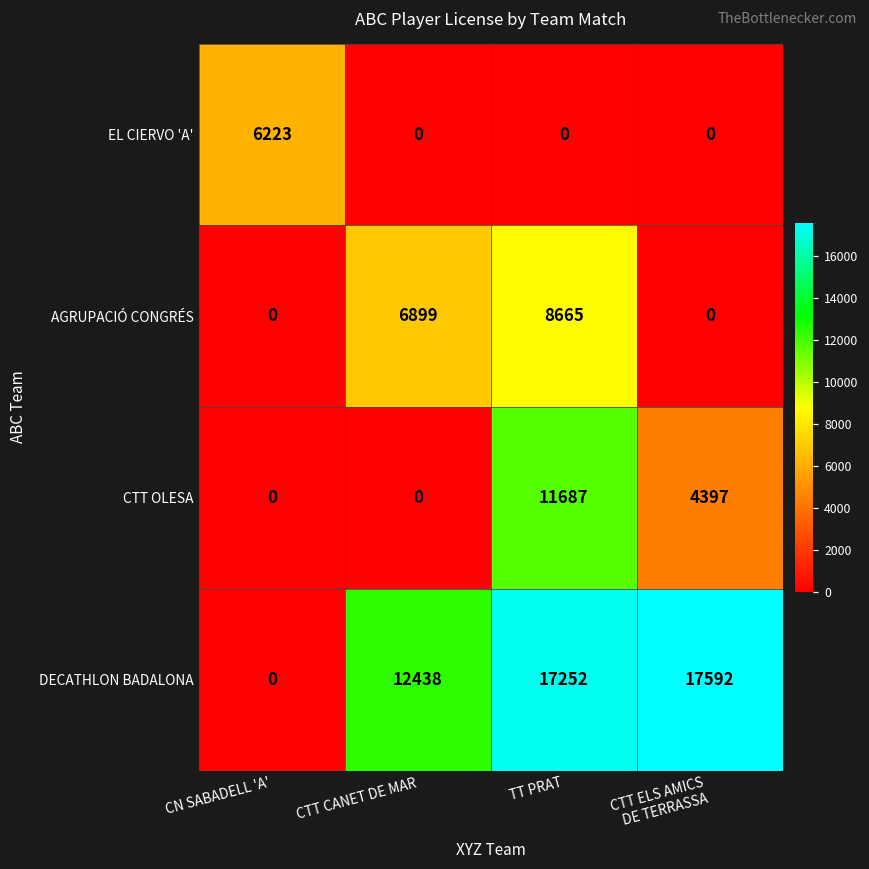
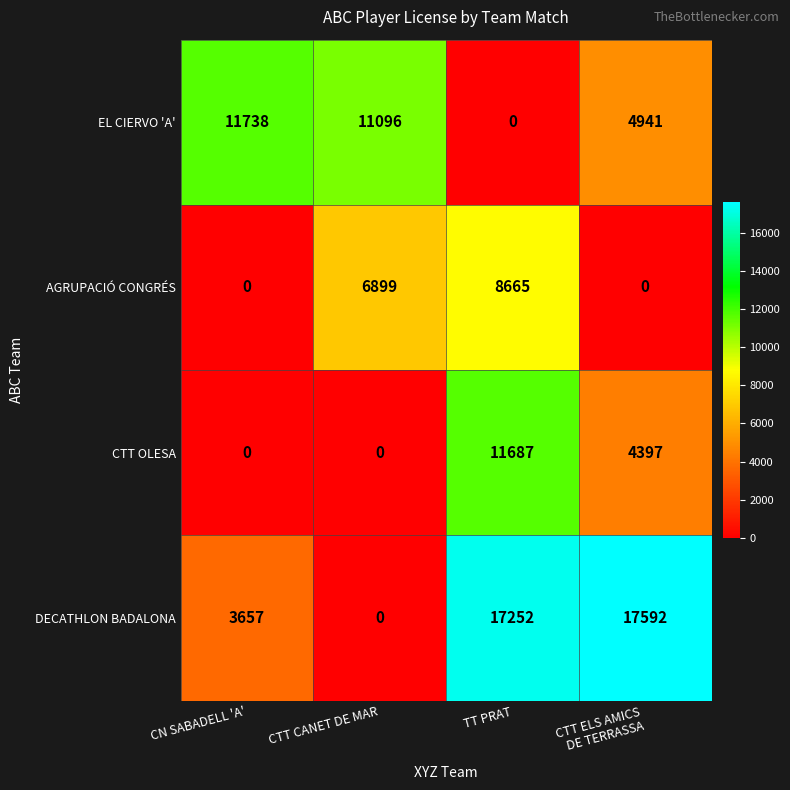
  {
    "EL CIERVO 'A'": {
-     "CN SABADELL 'A'": 6223,
-     "CTT CANET DE MAR": 0,
+     "CN SABADELL 'A'": 11738,
+     "CTT CANET DE MAR": 11096,
      "TT PRAT": 0,
-     "CTT ELS AMICS DE TERRASSA": 0
+     "CTT ELS AMICS DE TERRASSA": 4941
    },
    "AGRUPACIÓ CONGRÉS": {
      "CN SABADELL 'A'": 0,
      "CTT CANET DE MAR": 6899,
      "TT PRAT": 8665,
      "CTT ELS AMICS DE TERRASSA": 0
    },
    "CTT OLESA": {
      "CN SABADELL 'A'": 0,
      "CTT CANET DE MAR": 0,
      "TT PRAT": 11687,
      "CTT ELS AMICS DE TERRASSA": 4397
    },
    "DECATHLON BADALONA": {
-     "CN SABADELL 'A'": 0,
-     "CTT CANET DE MAR": 12438,
+     "CN SABADELL 'A'": 3657,
+     "CTT CANET DE MAR": 0,
      "TT PRAT": 17252,
      "CTT ELS AMICS DE TERRASSA": 17592
    }
  }
